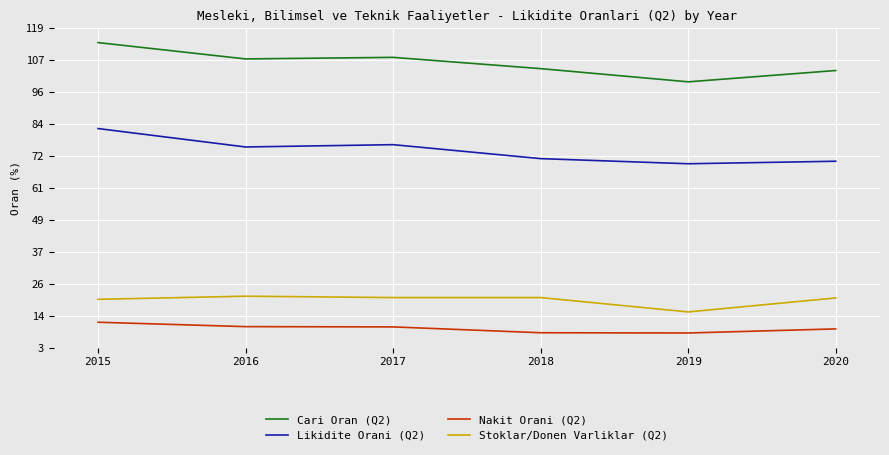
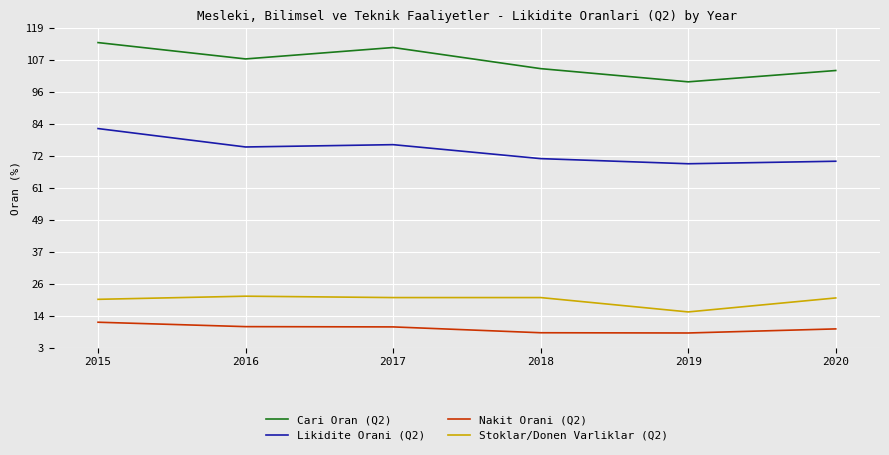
  {
    "Cari Oran (Q2)": {
      "2015": 114,
      "2016": 108,
-     "2017": 108,
+     "2017": 112,
      "2018": 104,
      "2019": 99,
      "2020": 103
    },
    "Likidite Orani (Q2)": {
      "2015": 82,
      "2016": 76,
      "2017": 76,
      "2018": 71,
      "2019": 69,
      "2020": 70
    },
    "Nakit Orani (Q2)": {
      "2015": 12,
      "2016": 10,
      "2017": 10,
      "2018": 8,
      "2019": 8,
      "2020": 9
    },
    "Stoklar/Donen Varliklar (Q2)": {
      "2015": 20,
      "2016": 21,
      "2017": 21,
      "2018": 21,
      "2019": 16,
      "2020": 21
    }
  }
